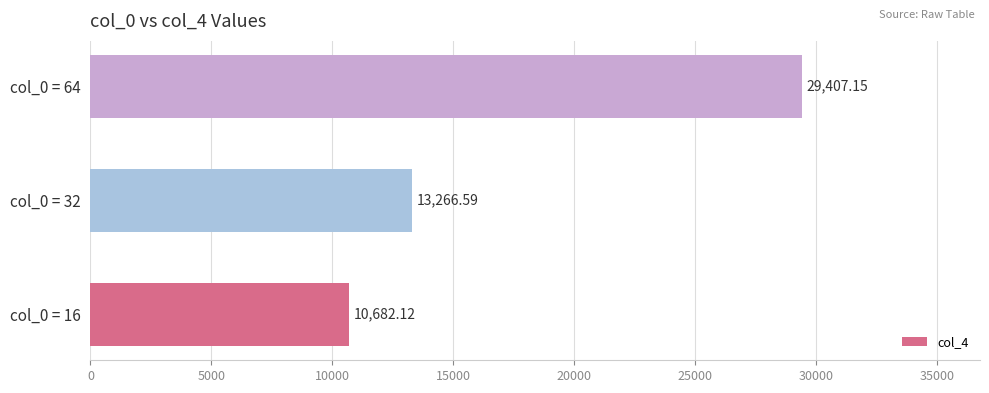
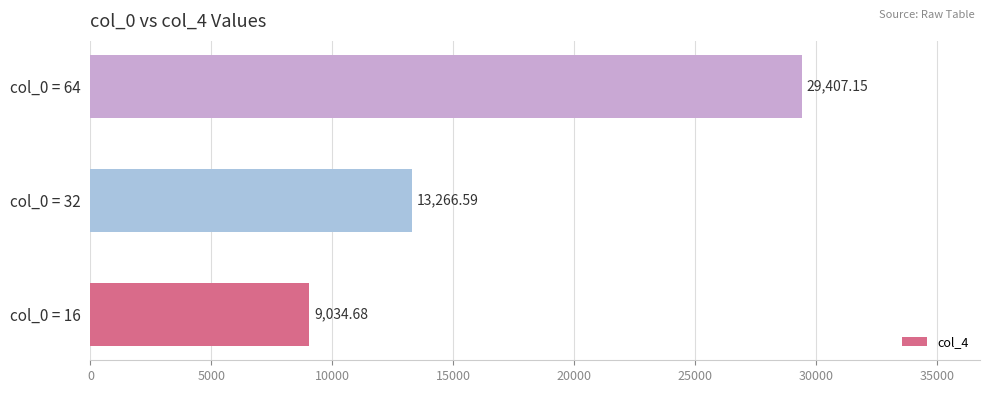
  {
    "col_0 = 64": "29,407.15",
    "col_0 = 32": "13,266.59",
-   "col_0 = 16": "10,682.12"
+   "col_0 = 16": "9,034.68"
  }
